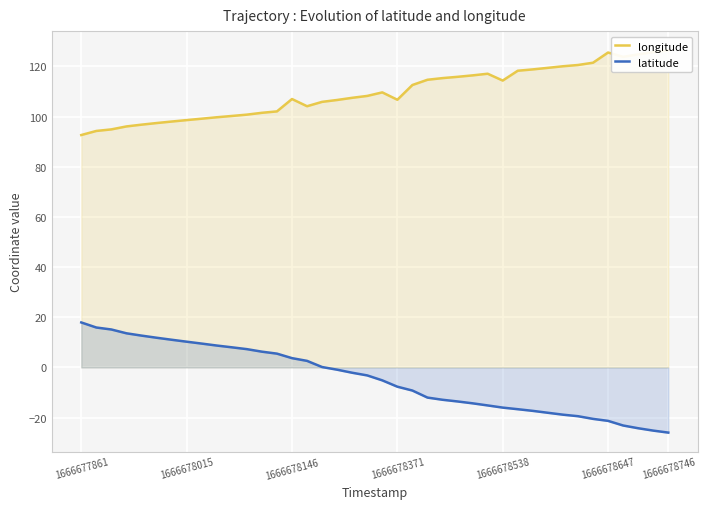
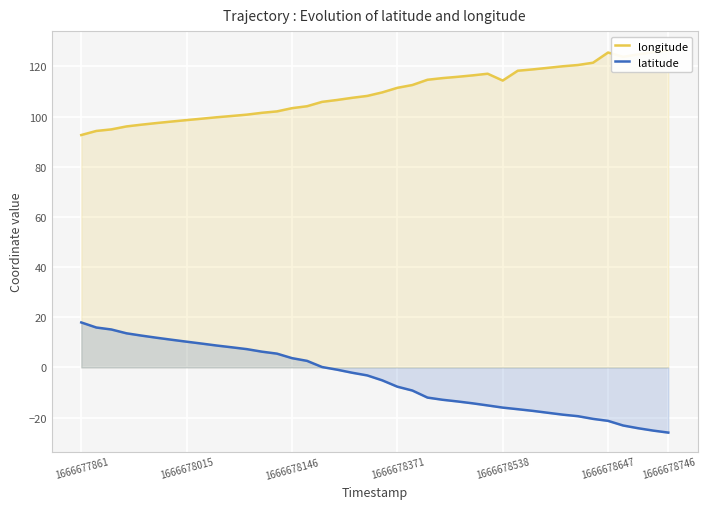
  {
    "longitude": {
      "1666677861": 93,
      "1666678015": 99,
-     "1666678146": 107,
-     "1666678371": 107,
+     "1666678146": 103,
+     "1666678371": 111,
      "1666678538": 114,
      "1666678647": 126
    }
  }
